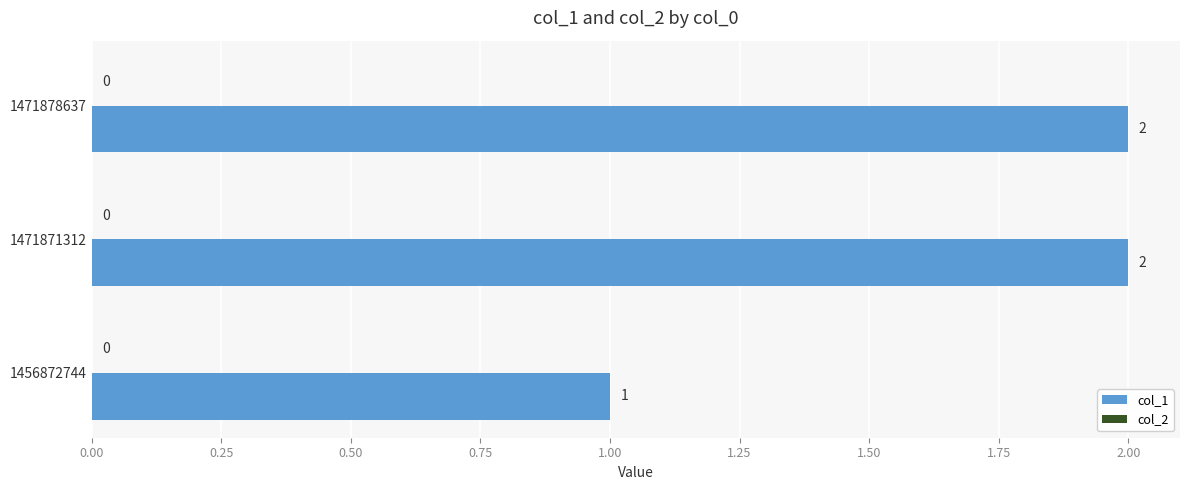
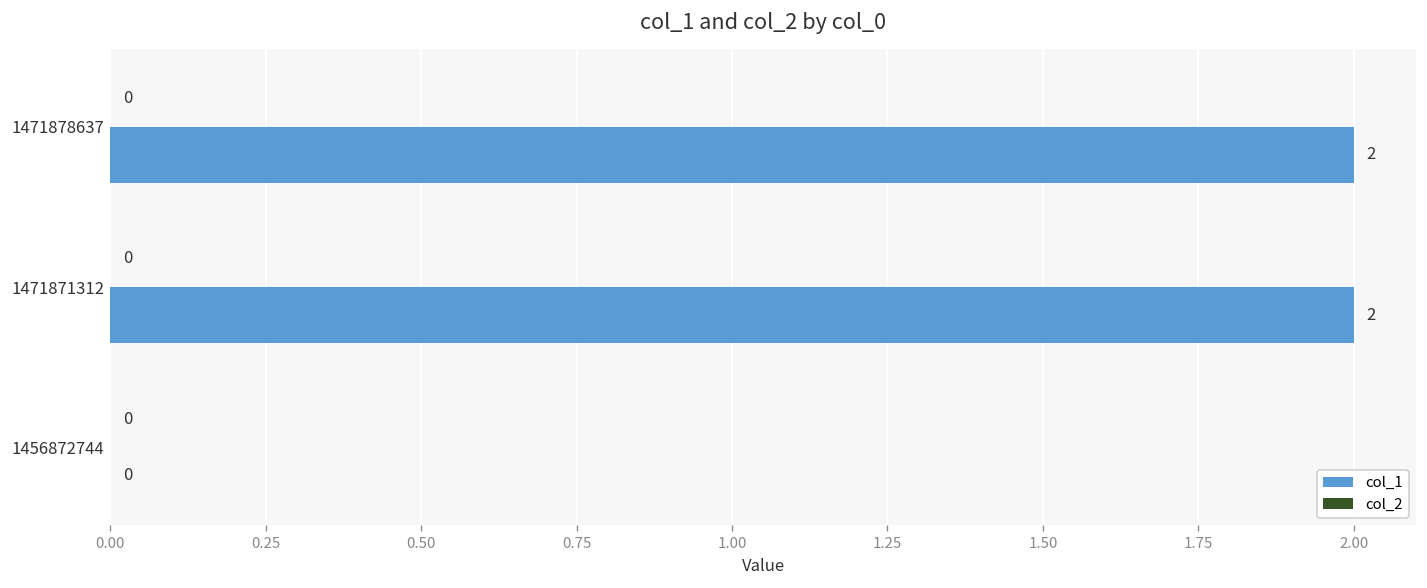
  {
    "col_1": {
      "1471878637": 2,
      "1471871312": 2,
-     "1456872744": 1
+     "1456872744": 0
    },
    "col_2": {
      "1471878637": 0,
      "1471871312": 0,
      "1456872744": 0
    }
  }
